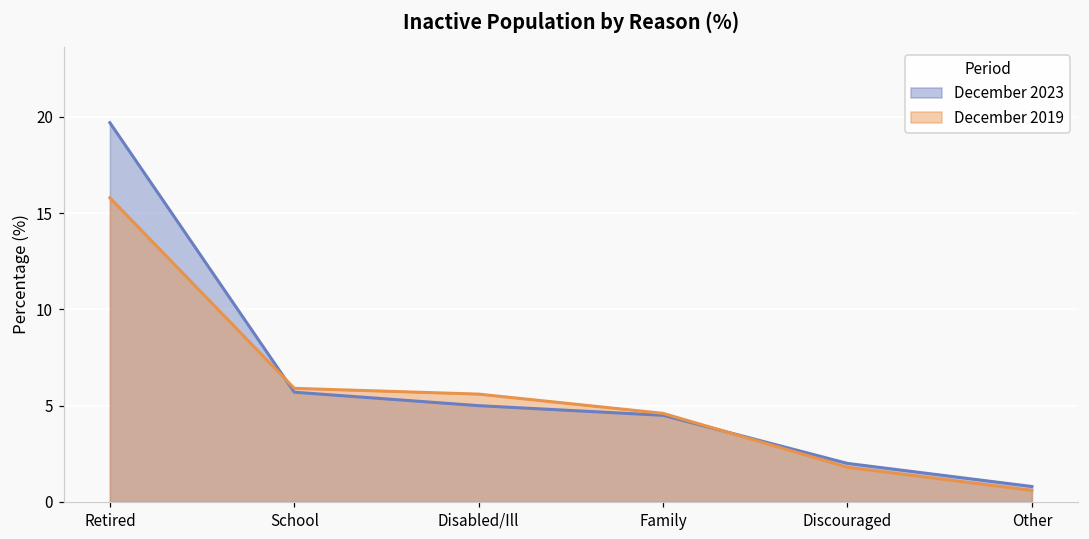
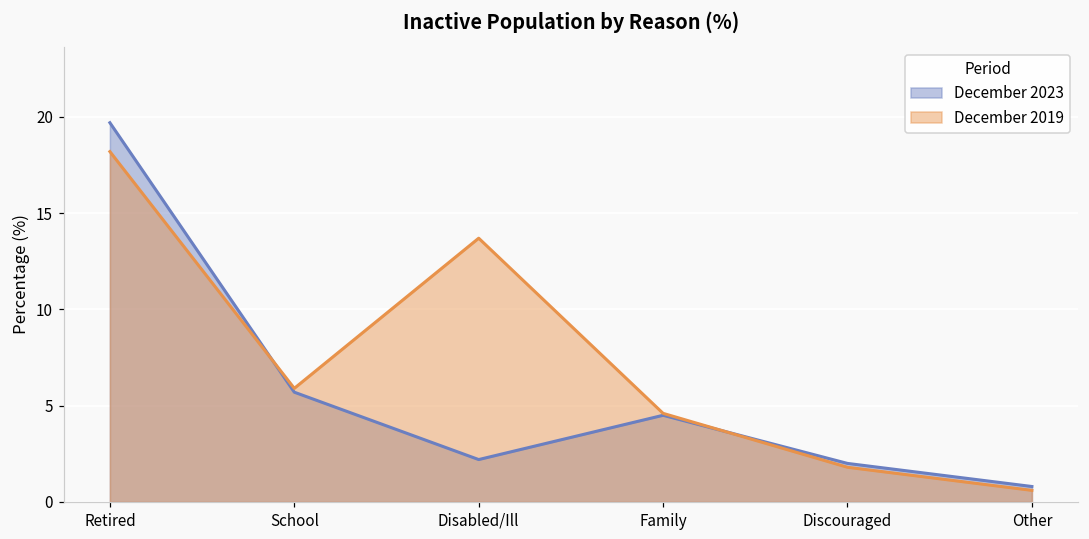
  {
    "December 2023": {
      "Retired": 19.7,
      "School": 5.7,
-     "Disabled/Ill": 5.0,
+     "Disabled/Ill": 2.2,
      "Discouraged": 2.0,
      "Other": 0.8
    },
    "December 2019": {
-     "Retired": 15.8,
+     "Retired": 18.2,
      "School": 5.9,
-     "Disabled/Ill": 5.6,
+     "Disabled/Ill": 13.7,
      "Discouraged": 1.8,
      "Other": 0.6
    }
  }
